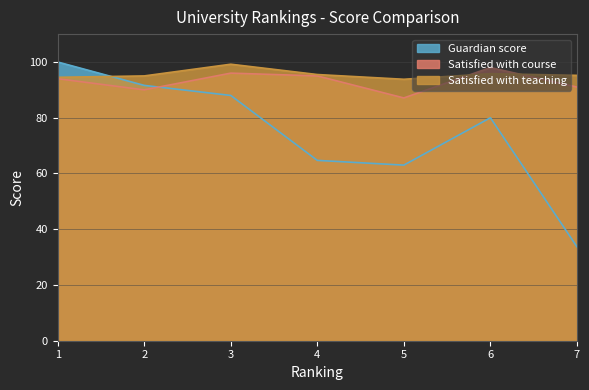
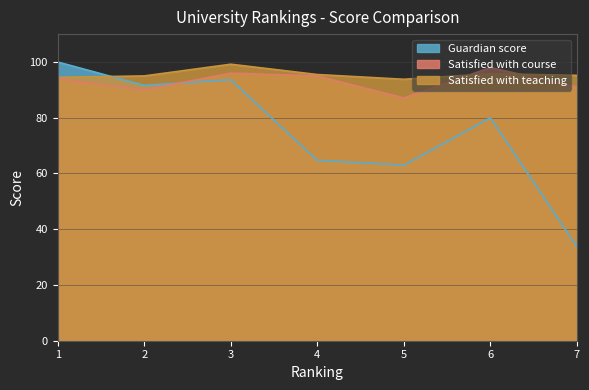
  {
    "Guardian score": {
      "1": 100,
      "2": 92,
-     "3": 88,
+     "3": 94,
      "4": 65,
      "5": 63,
      "6": 80,
      "7": 34
    }
  }
